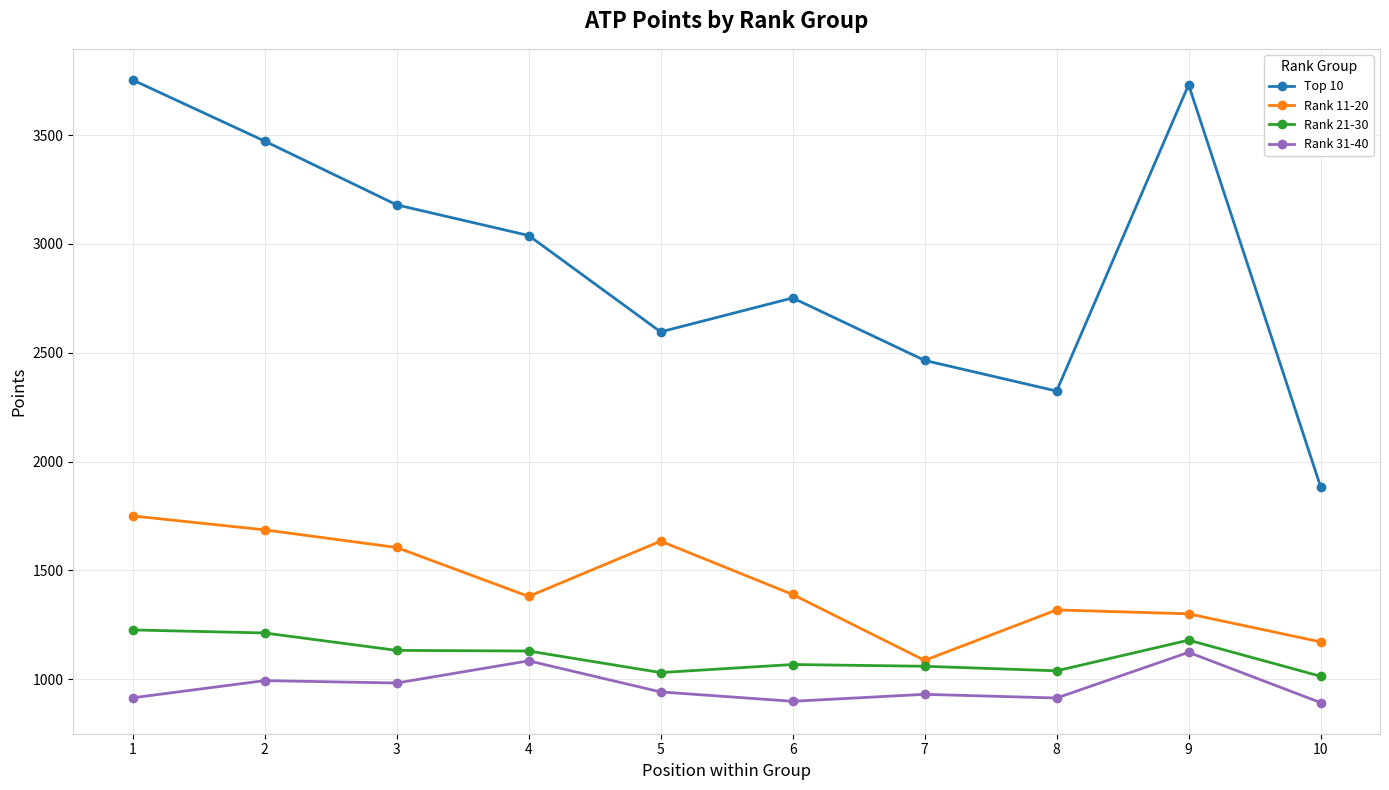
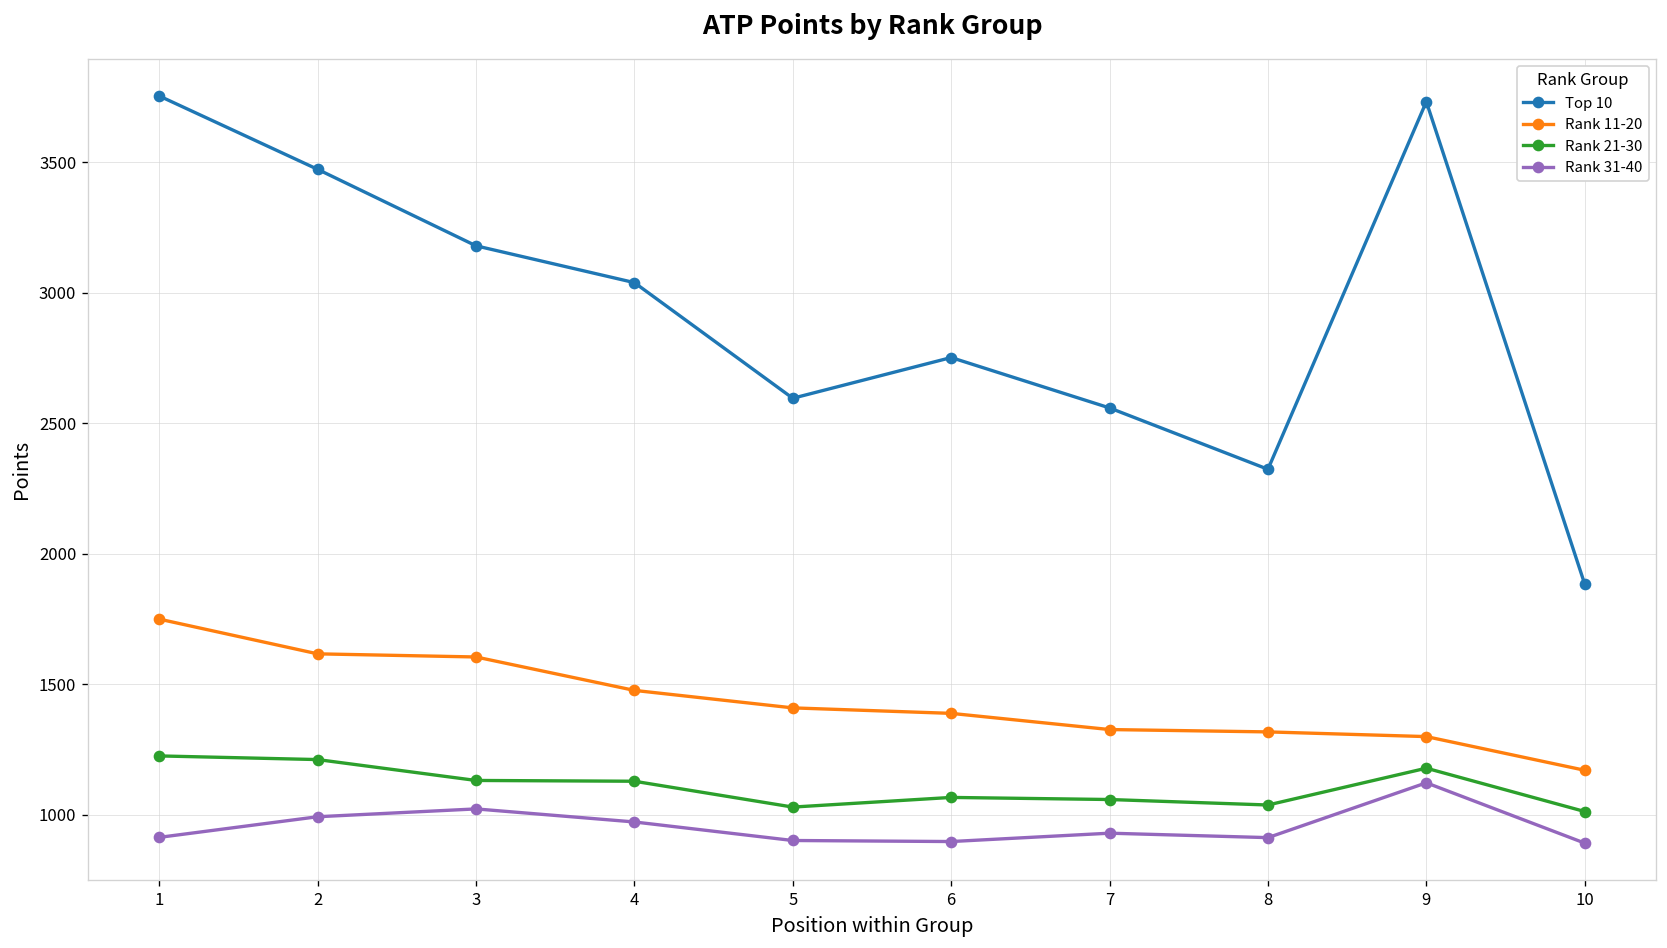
  {
    "Top 10": {
      "1": 3750,
      "2": 3470,
      "3": 3180,
      "4": 3040,
      "5": 2600,
      "6": 2750,
-     "7": 2470,
+     "7": 2560,
      "8": 2320,
      "9": 3730,
      "10": 1880
    },
    "Rank 11-20": {
      "1": 1750,
-     "2": 1690,
+     "2": 1620,
      "3": 1610,
-     "4": 1380,
-     "5": 1630,
+     "4": 1480,
+     "5": 1410,
      "6": 1390,
-     "7": 1090,
+     "7": 1330,
      "8": 1320,
      "9": 1300,
      "10": 1170
    },
    "Rank 21-30": {
      "1": 1230,
      "2": 1210,
      "3": 1130,
      "4": 1130,
      "5": 1030,
      "6": 1070,
      "7": 1060,
      "8": 1040,
      "9": 1180,
      "10": 1010
    },
    "Rank 31-40": {
      "1": 910,
      "2": 990,
-     "3": 980,
-     "4": 1080,
-     "5": 940,
+     "3": 1020,
+     "4": 970,
+     "5": 900,
      "6": 900,
      "7": 930,
      "8": 910,
      "9": 1120,
      "10": 890
    }
  }
